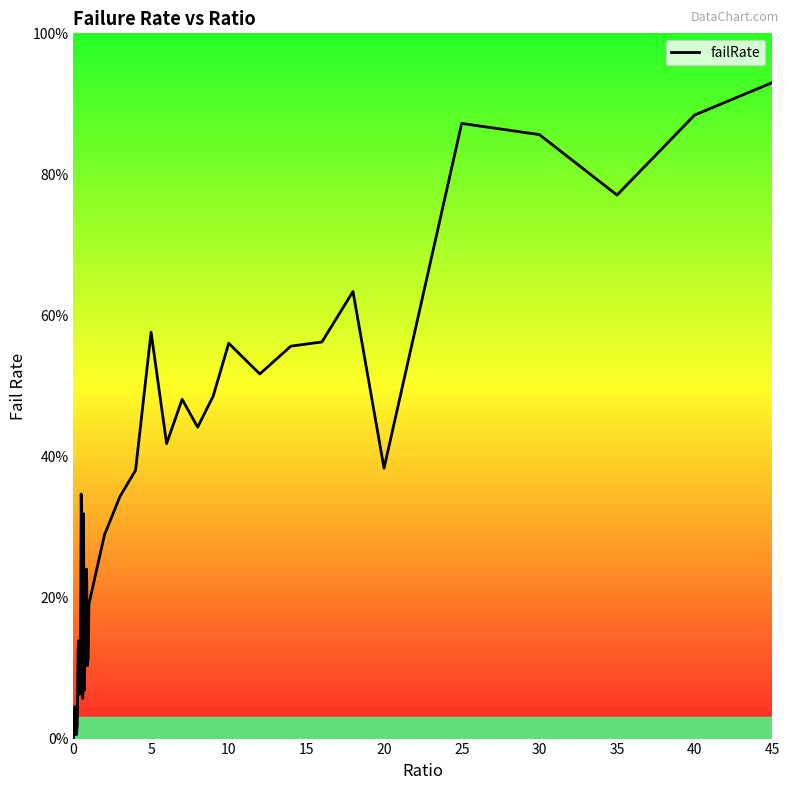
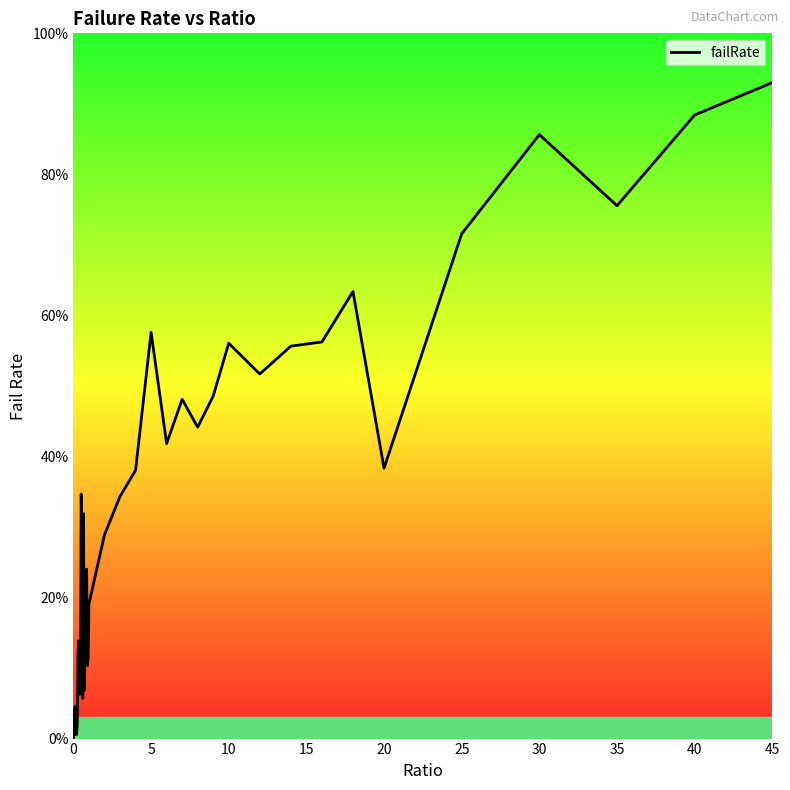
  {
    "5": "58%",
    "10": "56%",
    "20": "38%",
-   "25": "87%",
+   "25": "72%",
    "30": "86%",
-   "35": "77%",
+   "35": "76%",
    "40": "88%",
    "45": "93%"
  }
